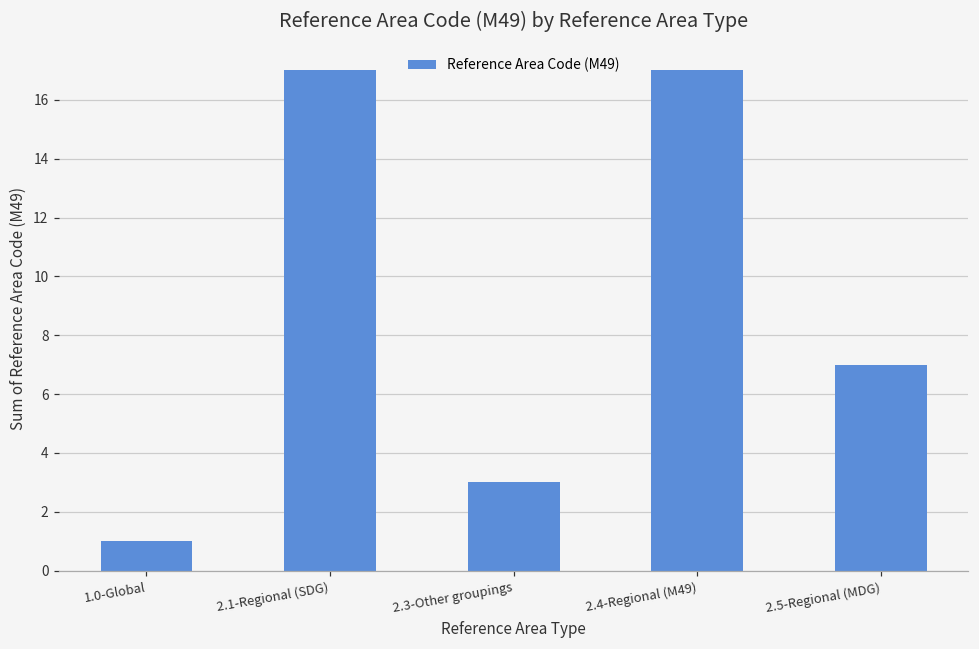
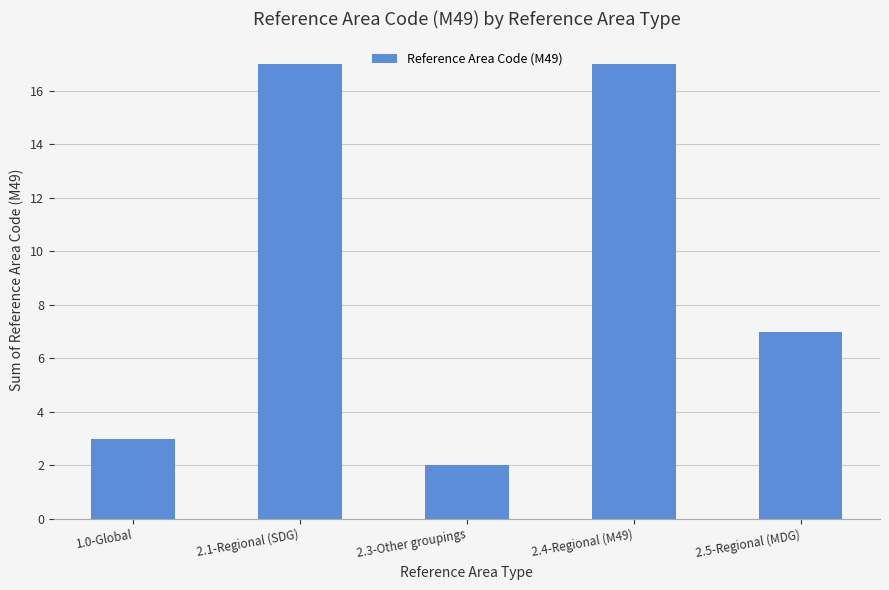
  {
-   "1.0-Global": 1,
+   "1.0-Global": 3,
    "2.1-Regional (SDG)": 17,
-   "2.3-Other groupings": 3,
+   "2.3-Other groupings": 2,
    "2.4-Regional (M49)": 17,
    "2.5-Regional (MDG)": 7
  }
